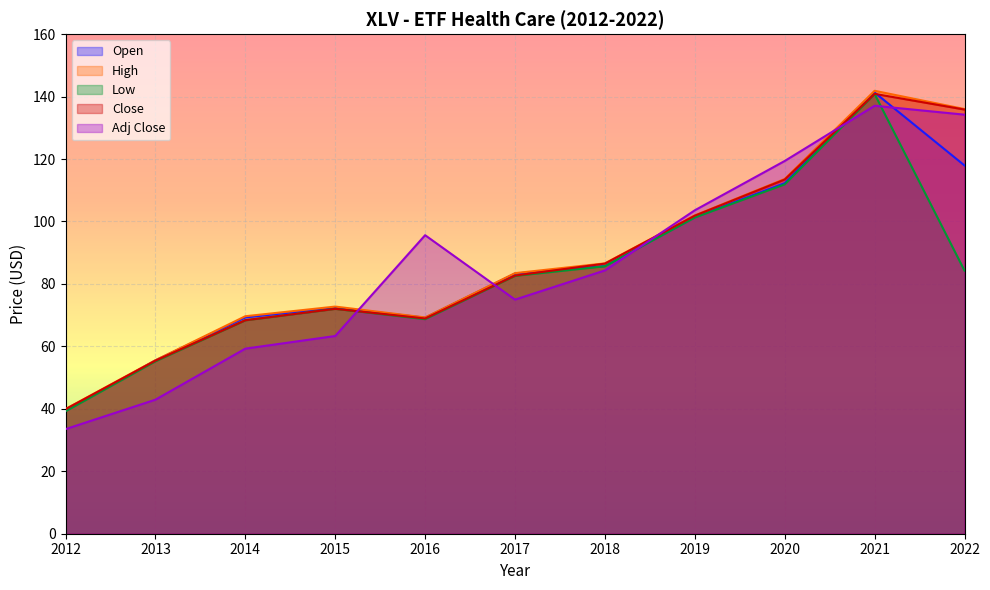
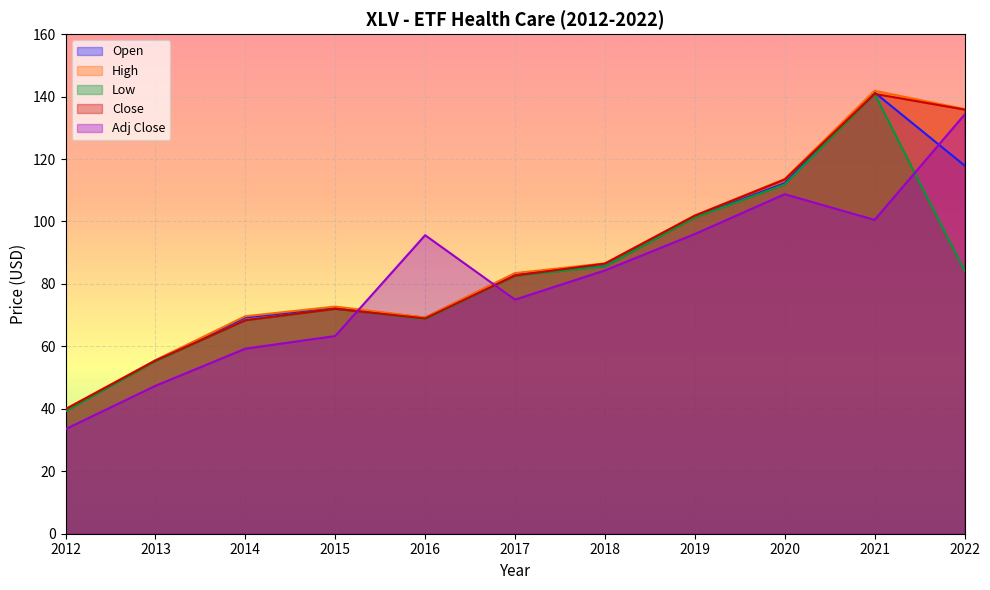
  {
    "Open": {
      "2022": 118
    },
    "Low": {
      "2022": 84
    },
    "Adj Close": {
      "2012": 33,
-     "2013": 43,
+     "2013": 47,
      "2014": 59,
      "2015": 63,
      "2016": 96,
      "2017": 75,
      "2018": 84,
-     "2019": 104,
-     "2020": 119,
-     "2021": 137,
+     "2019": 96,
+     "2020": 109,
+     "2021": 101,
      "2022": 134
    }
  }
